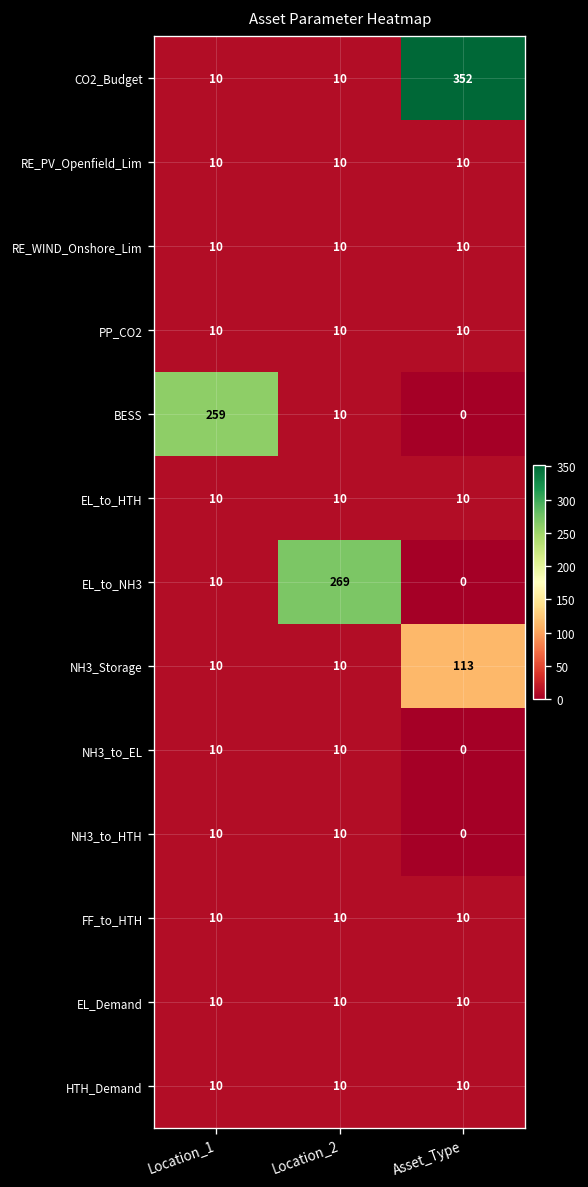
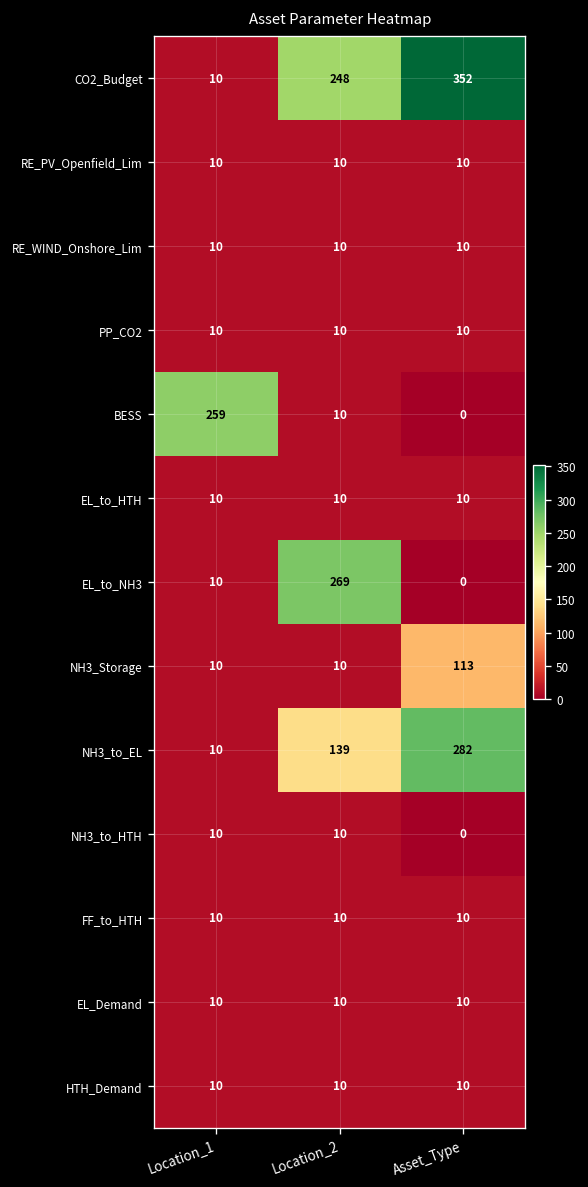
  {
    "CO2_Budget": {
      "Location_1": 10,
-     "Location_2": 10,
+     "Location_2": 248,
      "Asset_Type": 352
    },
    "RE_PV_Openfield_Lim": {
      "Location_1": 10,
      "Location_2": 10,
      "Asset_Type": 10
    },
    "RE_WIND_Onshore_Lim": {
      "Location_1": 10,
      "Location_2": 10,
      "Asset_Type": 10
    },
    "PP_CO2": {
      "Location_1": 10,
      "Location_2": 10,
      "Asset_Type": 10
    },
    "BESS": {
      "Location_1": 259,
      "Location_2": 10,
      "Asset_Type": 0
    },
    "EL_to_HTH": {
      "Location_1": 10,
      "Location_2": 10,
      "Asset_Type": 10
    },
    "EL_to_NH3": {
      "Location_1": 10,
      "Location_2": 269,
      "Asset_Type": 0
    },
    "NH3_Storage": {
      "Location_1": 10,
      "Location_2": 10,
      "Asset_Type": 113
    },
    "NH3_to_EL": {
      "Location_1": 10,
-     "Location_2": 10,
-     "Asset_Type": 0
+     "Location_2": 139,
+     "Asset_Type": 282
    },
    "NH3_to_HTH": {
      "Location_1": 10,
      "Location_2": 10,
      "Asset_Type": 0
    },
    "FF_to_HTH": {
      "Location_1": 10,
      "Location_2": 10,
      "Asset_Type": 10
    },
    "EL_Demand": {
      "Location_1": 10,
      "Location_2": 10,
      "Asset_Type": 10
    },
    "HTH_Demand": {
      "Location_1": 10,
      "Location_2": 10,
      "Asset_Type": 10
    }
  }
